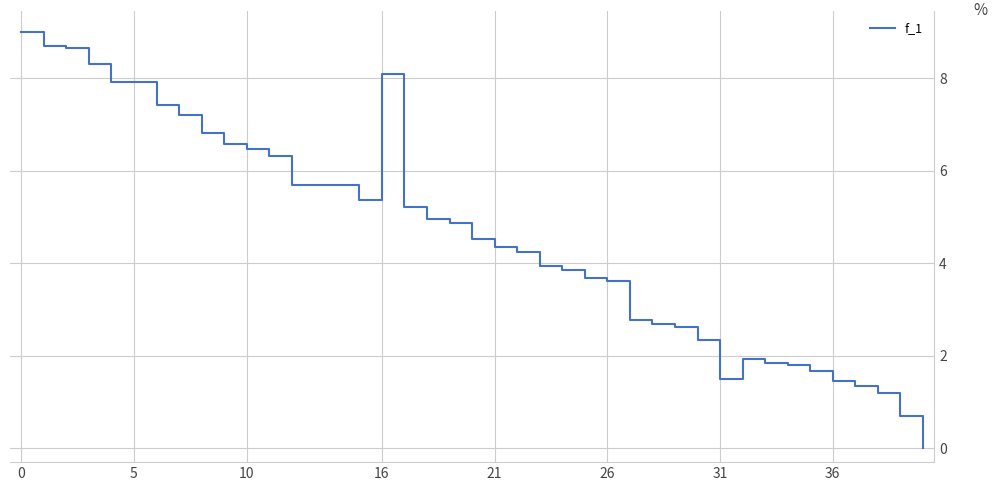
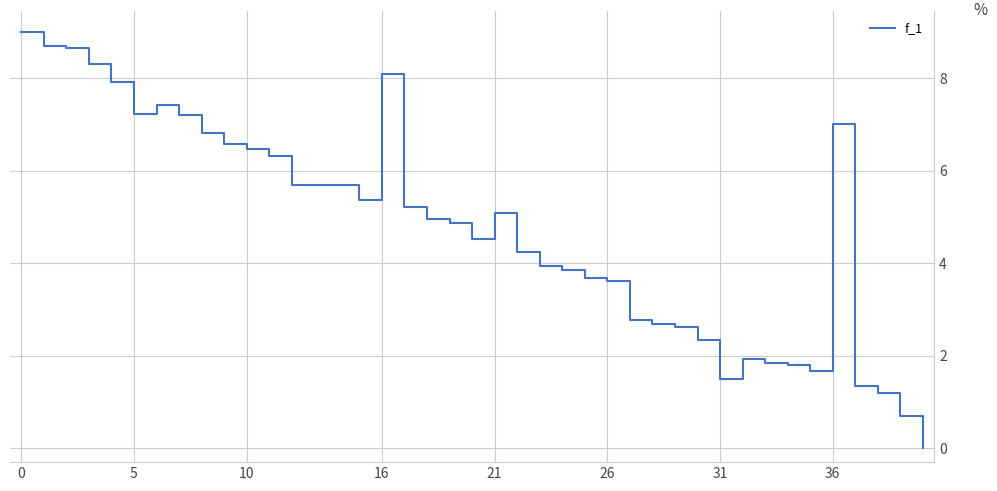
  {
    "0": 9.0,
-   "5": 7.9,
+   "5": 7.2,
    "10": 6.5,
    "16": 8.1,
-   "21": 4.4,
+   "21": 5.1,
    "26": 3.6,
    "31": 1.5,
-   "36": 1.5
+   "36": 7.0
  }
